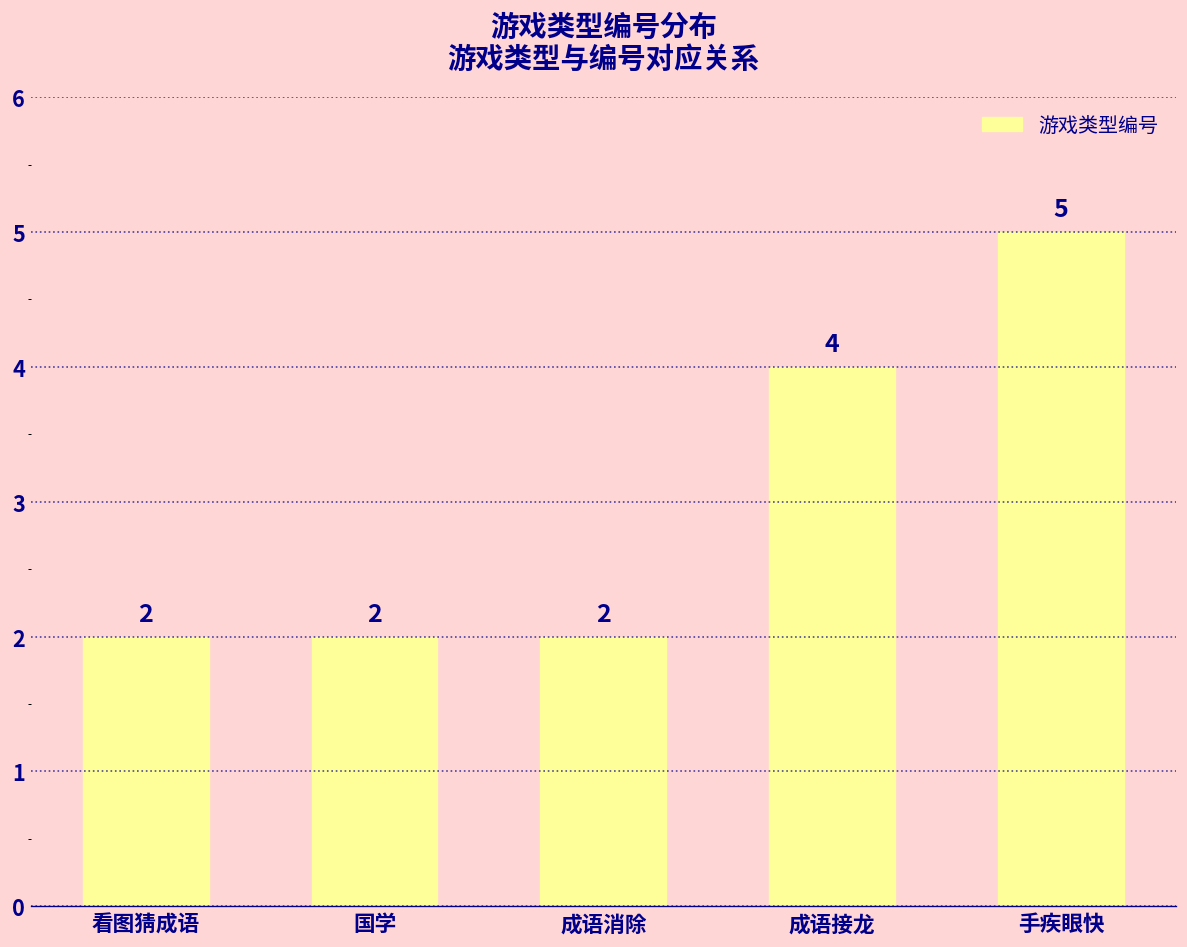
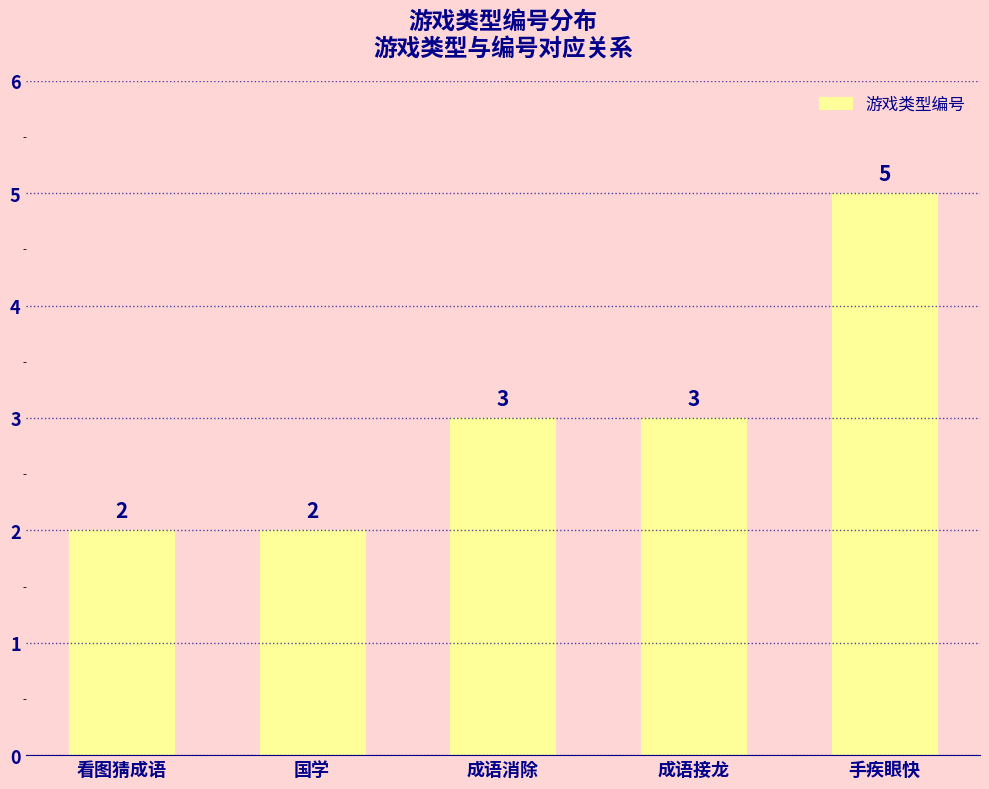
  {
    "看图猜成语": 2,
    "国学": 2,
-   "成语消除": 2,
-   "成语接龙": 4,
+   "成语消除": 3,
+   "成语接龙": 3,
    "手疾眼快": 5
  }
